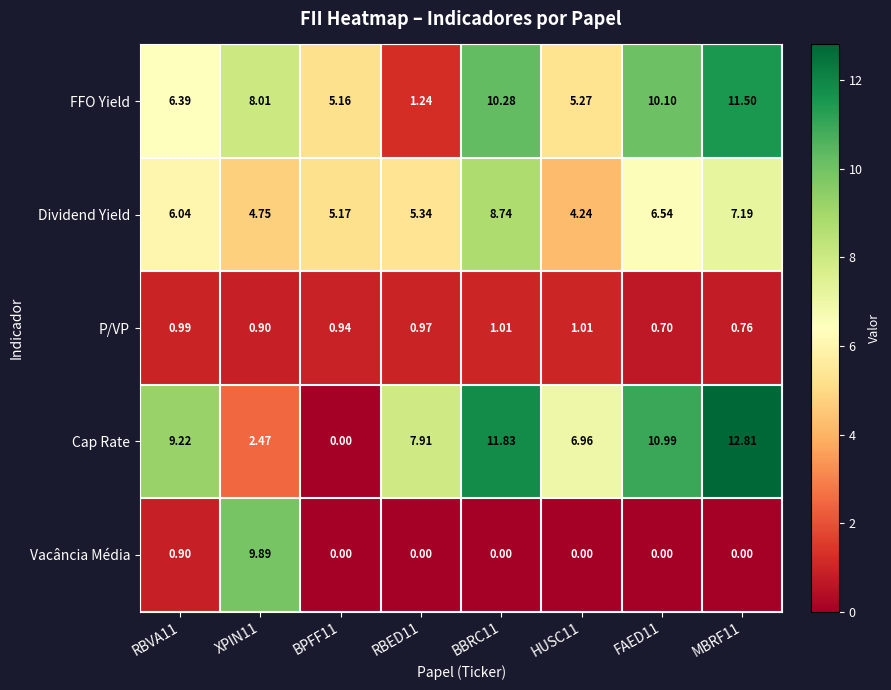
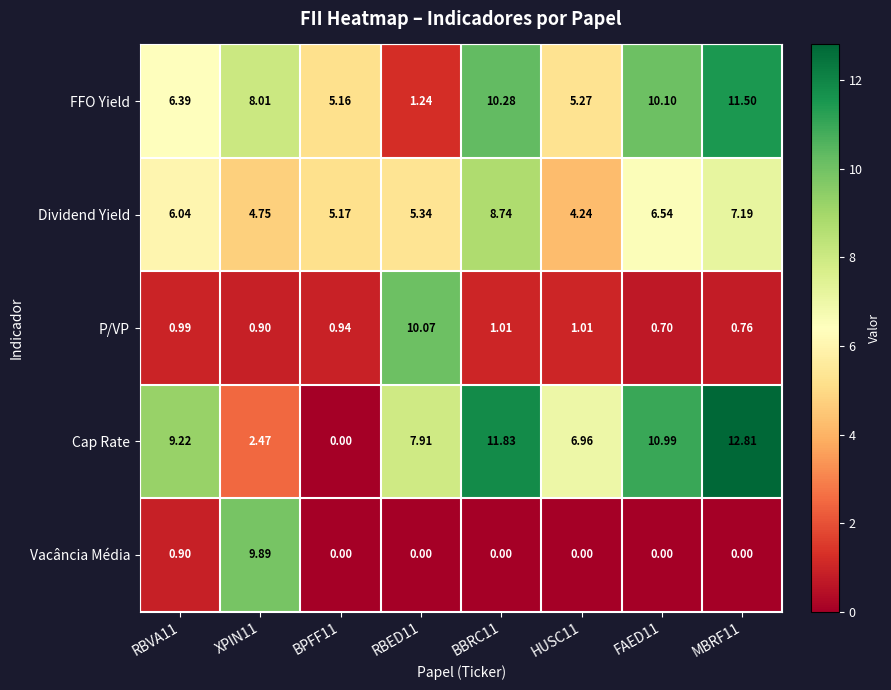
  {
    "FFO Yield": {
      "RBVA11": 6.39,
      "XPIN11": 8.01,
      "BPFF11": 5.16,
      "RBED11": 1.24,
      "BBRC11": 10.28,
      "HUSC11": 5.27,
      "FAED11": 10.10,
      "MBRF11": 11.50
    },
    "Dividend Yield": {
      "RBVA11": 6.04,
      "XPIN11": 4.75,
      "BPFF11": 5.17,
      "RBED11": 5.34,
      "BBRC11": 8.74,
      "HUSC11": 4.24,
      "FAED11": 6.54,
      "MBRF11": 7.19
    },
    "P/VP": {
      "RBVA11": 0.99,
      "XPIN11": 0.90,
      "BPFF11": 0.94,
-     "RBED11": 0.97,
+     "RBED11": 10.07,
      "BBRC11": 1.01,
      "HUSC11": 1.01,
      "FAED11": 0.70,
      "MBRF11": 0.76
    },
    "Cap Rate": {
      "RBVA11": 9.22,
      "XPIN11": 2.47,
      "BPFF11": 0.00,
      "RBED11": 7.91,
      "BBRC11": 11.83,
      "HUSC11": 6.96,
      "FAED11": 10.99,
      "MBRF11": 12.81
    },
    "Vacância Média": {
      "RBVA11": 0.90,
      "XPIN11": 9.89,
      "BPFF11": 0.00,
      "RBED11": 0.00,
      "BBRC11": 0.00,
      "HUSC11": 0.00,
      "FAED11": 0.00,
      "MBRF11": 0.00
    }
  }
